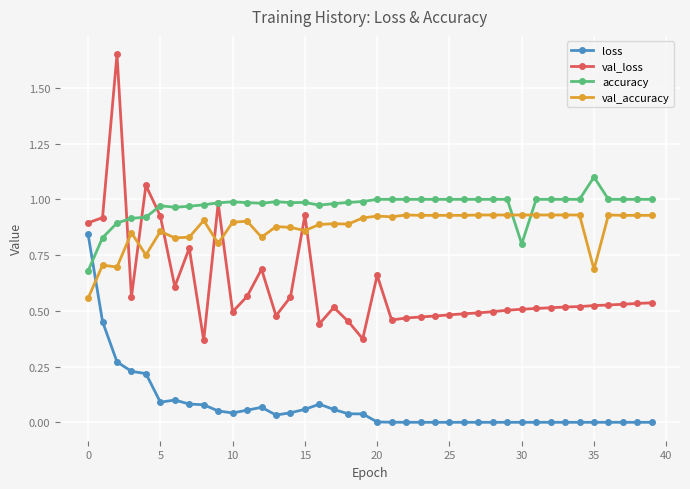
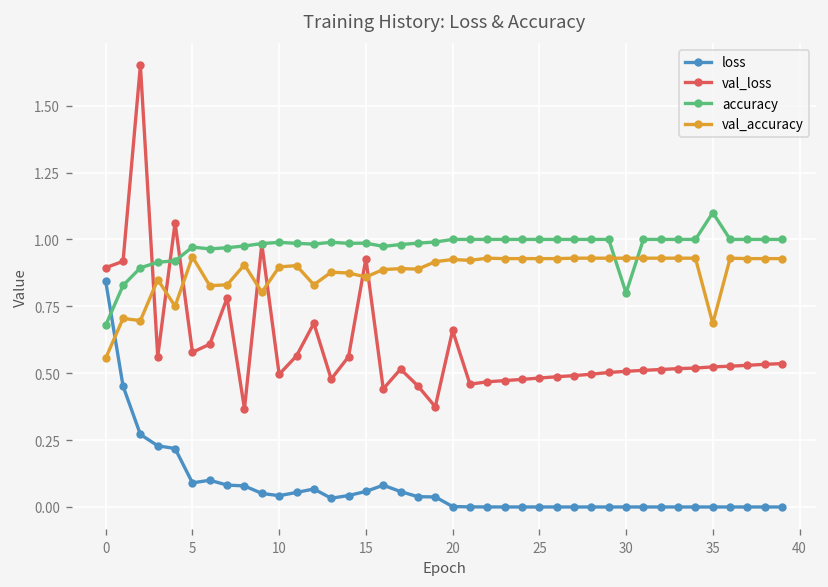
  {
    "loss": {
      "0": 0.84,
      "5": 0.09,
      "10": 0.04,
      "15": 0.06,
      "20": 0.00,
      "25": 0.00,
      "30": 0.00,
      "35": 0.00
    },
    "val_loss": {
      "0": 0.89,
-     "5": 0.92,
+     "5": 0.58,
      "10": 0.50,
      "15": 0.93,
      "20": 0.66,
      "25": 0.48,
      "30": 0.51,
      "35": 0.52
    },
    "accuracy": {
      "0": 0.68,
      "5": 0.97,
      "10": 0.99,
      "15": 0.99,
      "20": 1.00,
      "25": 1.00,
      "30": 0.80,
      "35": 1.10
    },
    "val_accuracy": {
      "0": 0.56,
-     "5": 0.86,
+     "5": 0.93,
      "10": 0.90,
      "15": 0.86,
      "20": 0.92,
      "25": 0.93,
      "30": 0.93,
      "35": 0.69
    }
  }
